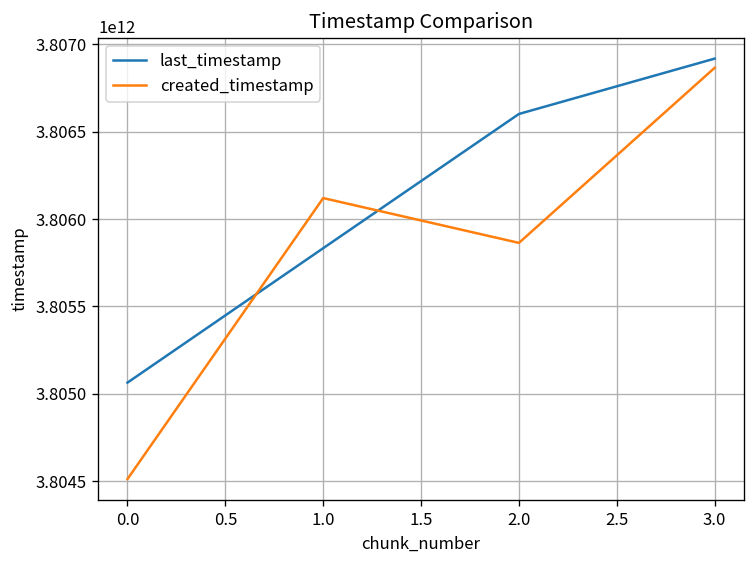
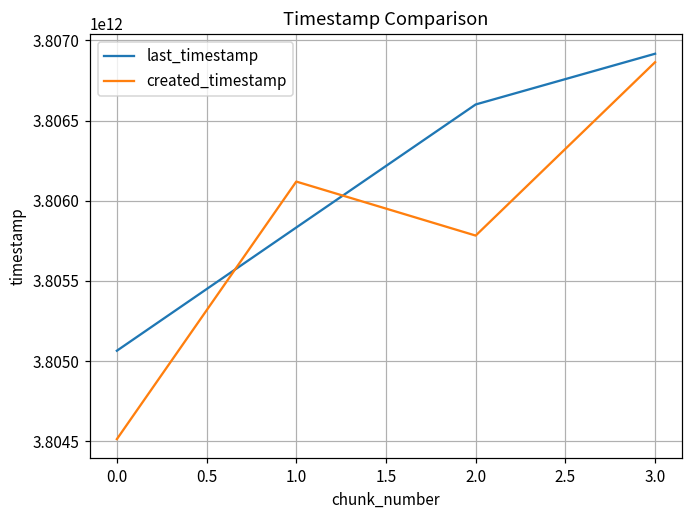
  {
    "last_timestamp": {
      "0.0": 3805060000000,
      "1.0": 3805830000000,
      "2.0": 3806600000000,
      "3.0": 3806920000000
    },
    "created_timestamp": {
      "0.0": 3804510000000,
      "1.0": 3806120000000,
-     "2.0": 3805860000000,
+     "2.0": 3805780000000,
      "3.0": 3806860000000
    }
  }
